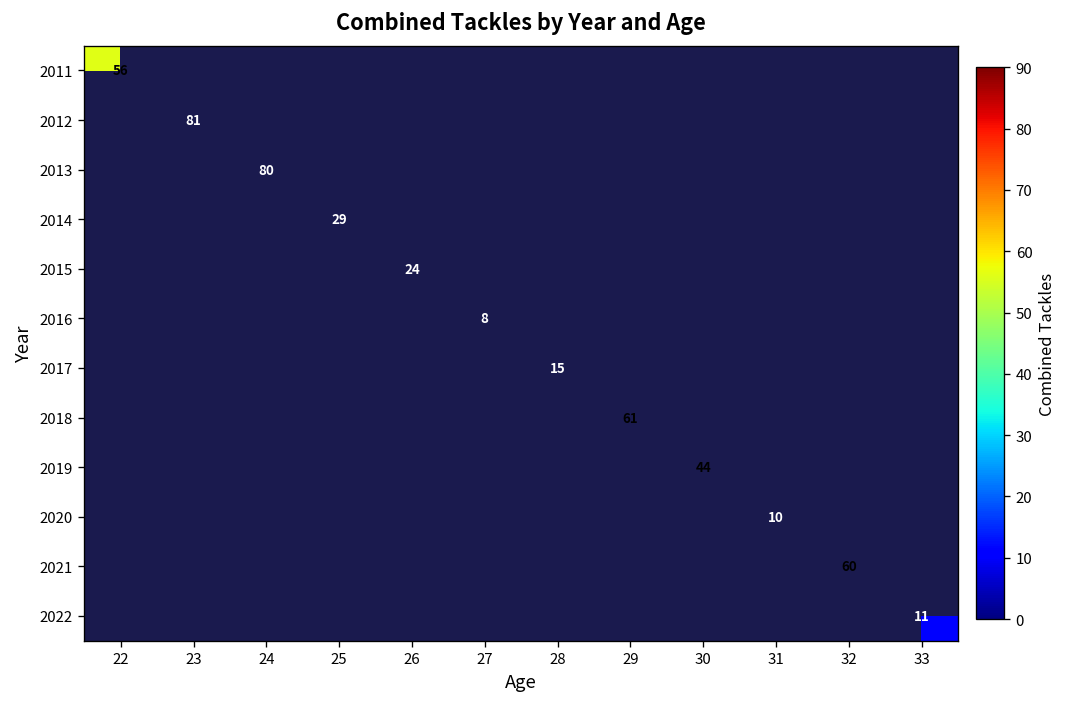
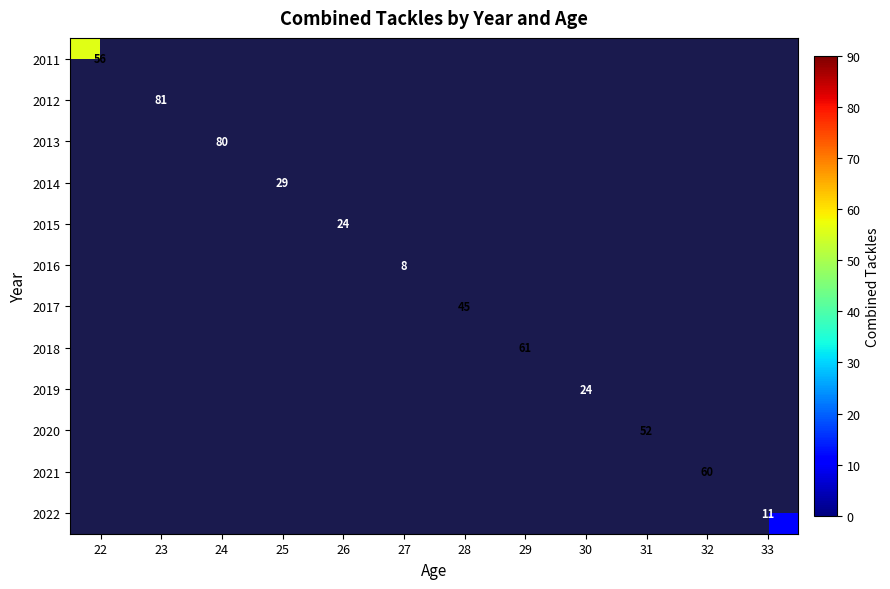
  {
    "2011": {
      "22": 56
    },
    "2012": {
      "23": 81
    },
    "2013": {
      "24": 80
    },
    "2014": {
      "25": 29
    },
    "2015": {
      "26": 24
    },
    "2016": {
      "27": 8
    },
    "2017": {
-     "28": 15
+     "28": 45
    },
    "2018": {
      "29": 61
    },
    "2019": {
-     "30": 44
+     "30": 24
    },
    "2020": {
-     "31": 10
+     "31": 52
    },
    "2021": {
      "32": 60
    },
    "2022": {
      "33": 11
    }
  }
